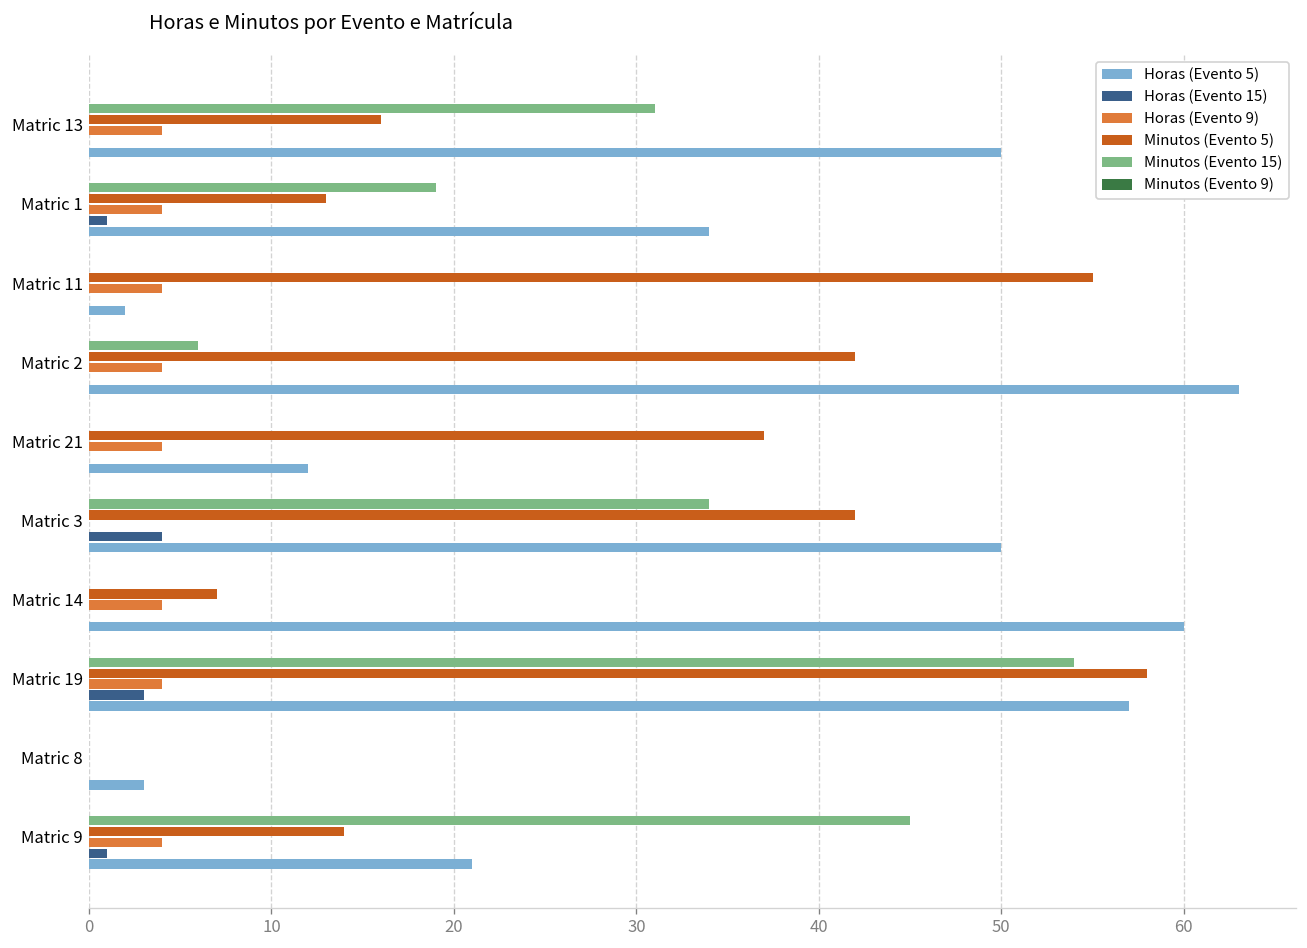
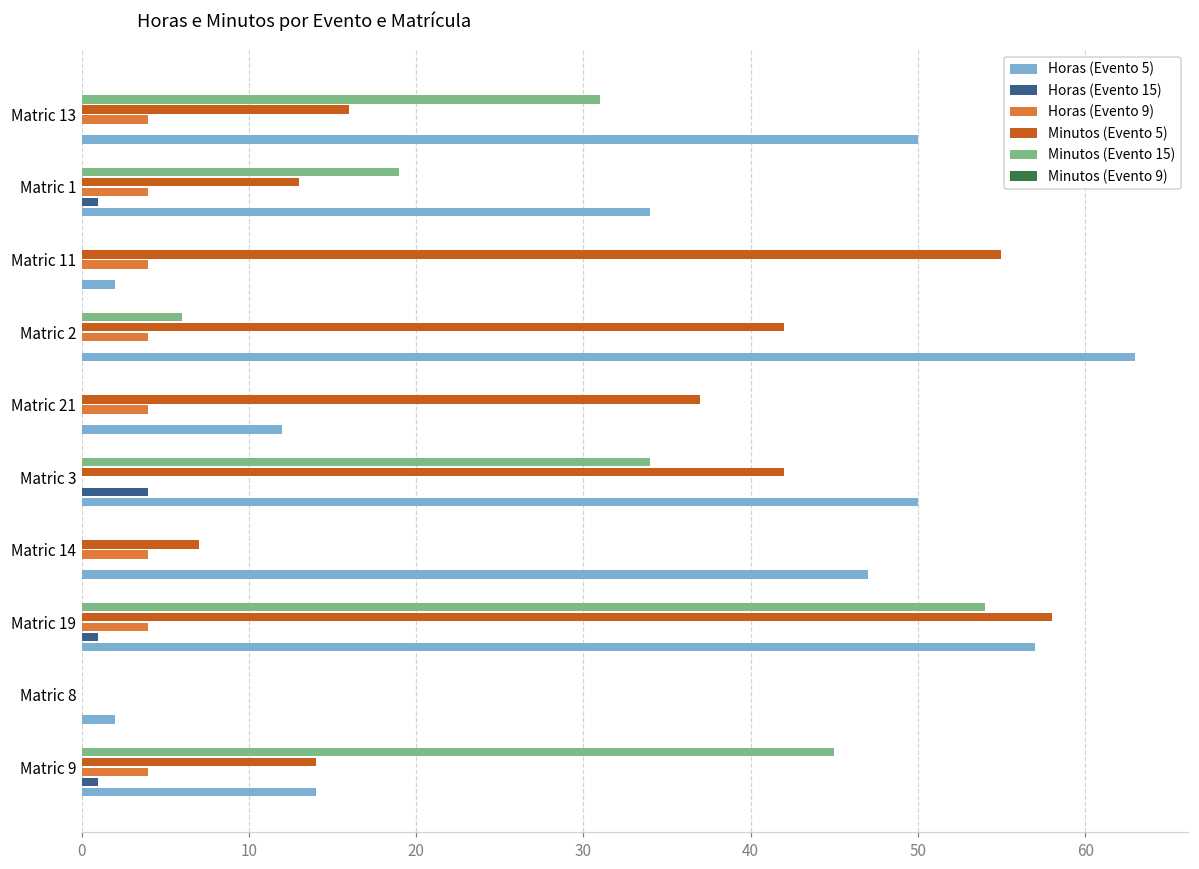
  {
    "Horas (Evento 5)": {
      "Matric 13": 50,
      "Matric 1": 34,
      "Matric 11": 2,
      "Matric 2": 63,
      "Matric 21": 12,
      "Matric 3": 50,
-     "Matric 14": 60,
+     "Matric 14": 47,
      "Matric 19": 57,
-     "Matric 8": 3,
-     "Matric 9": 21
+     "Matric 8": 2,
+     "Matric 9": 14
    },
    "Horas (Evento 15)": {
      "Matric 13": 0,
      "Matric 1": 1,
      "Matric 11": 0,
      "Matric 2": 0,
      "Matric 21": 0,
      "Matric 3": 4,
      "Matric 14": 0,
-     "Matric 19": 3,
+     "Matric 19": 1,
      "Matric 8": 0,
      "Matric 9": 1
    },
    "Minutos (Evento 15)": {
      "Matric 13": 31,
      "Matric 1": 19,
      "Matric 11": 0,
      "Matric 2": 6,
      "Matric 21": 0,
      "Matric 3": 34,
      "Matric 14": 0,
      "Matric 19": 54,
      "Matric 8": 0,
      "Matric 9": 45
    },
    "Minutos (Evento 9)": {
      "Matric 13": 0,
      "Matric 1": 0,
      "Matric 11": 0,
      "Matric 2": 0,
      "Matric 21": 0,
      "Matric 3": 0,
      "Matric 14": 0,
      "Matric 19": 0,
      "Matric 8": 0,
      "Matric 9": 0
    }
  }
